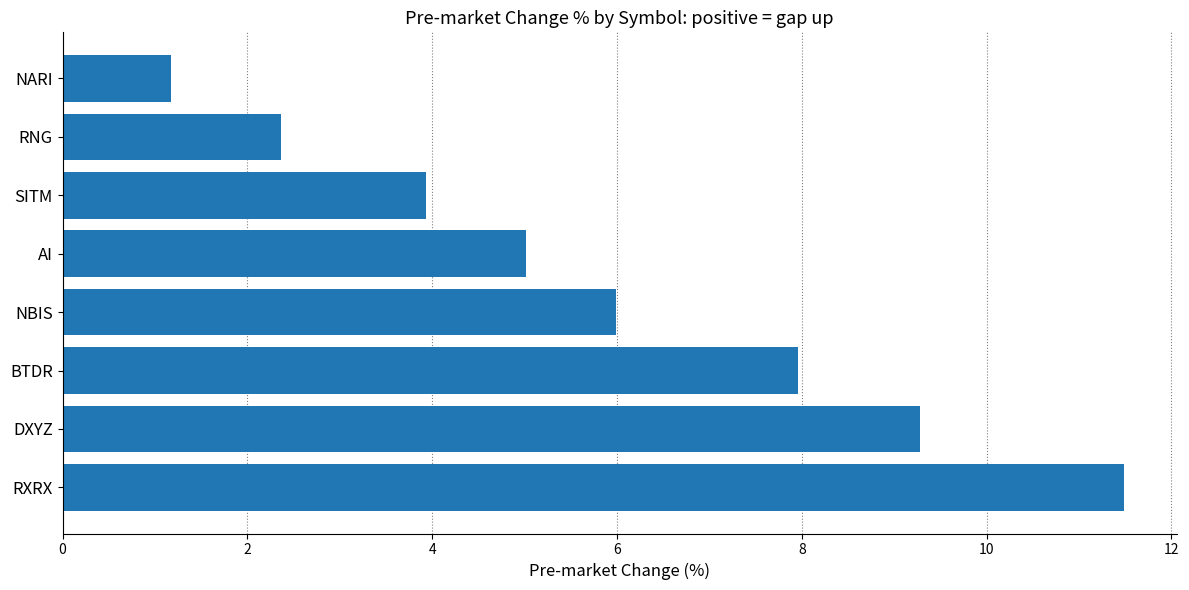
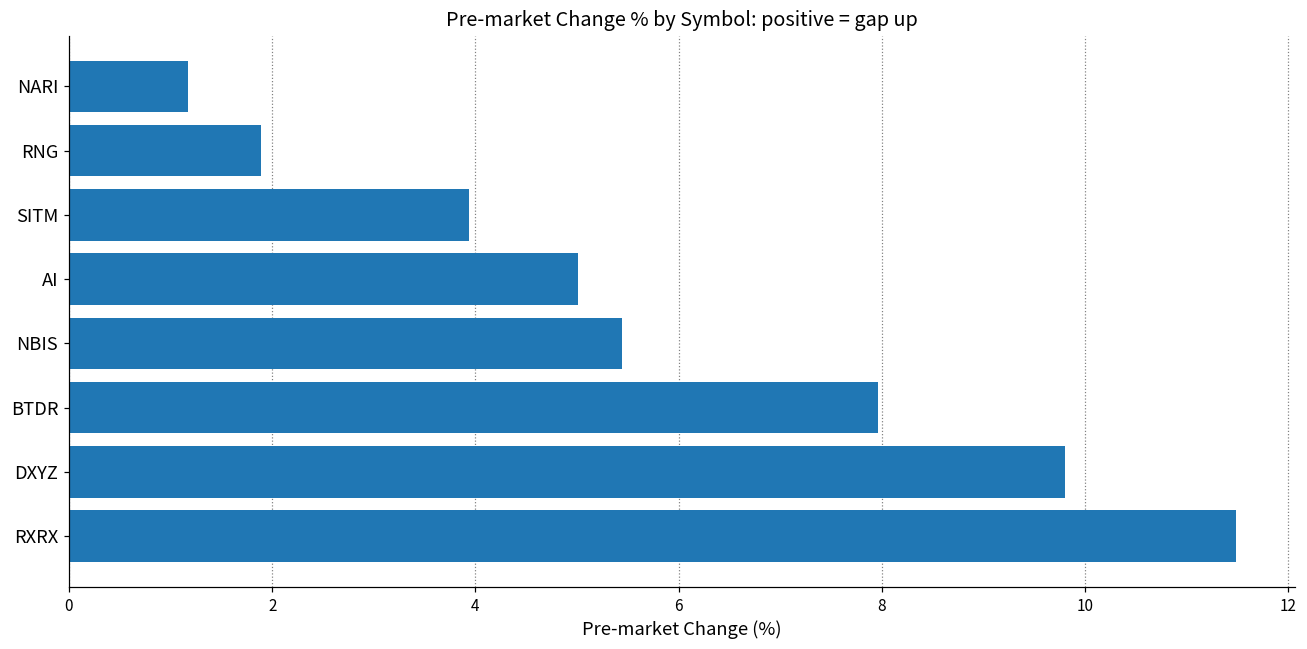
  {
    "NARI": 1.2,
-   "RNG": 2.4,
+   "RNG": 1.9,
    "SITM": 3.9,
    "AI": 5.0,
-   "NBIS": 6.0,
+   "NBIS": 5.4,
    "BTDR": 8.0,
-   "DXYZ": 9.3,
+   "DXYZ": 9.8,
    "RXRX": 11.5
  }
